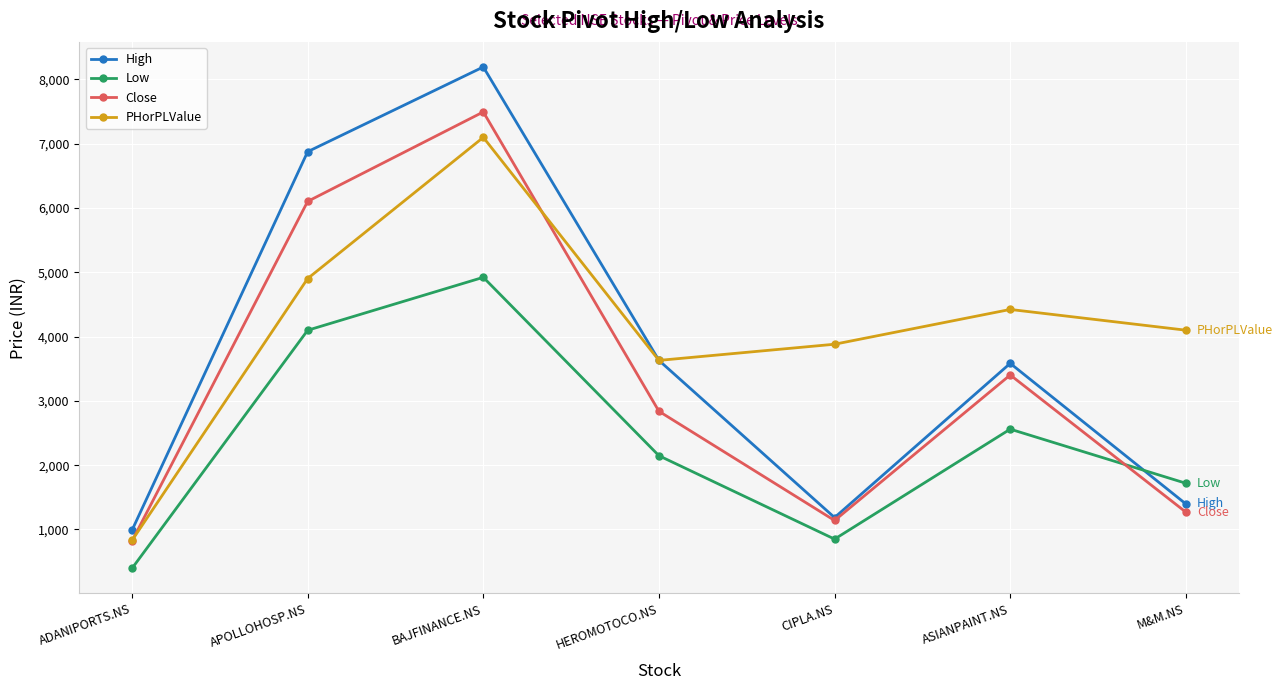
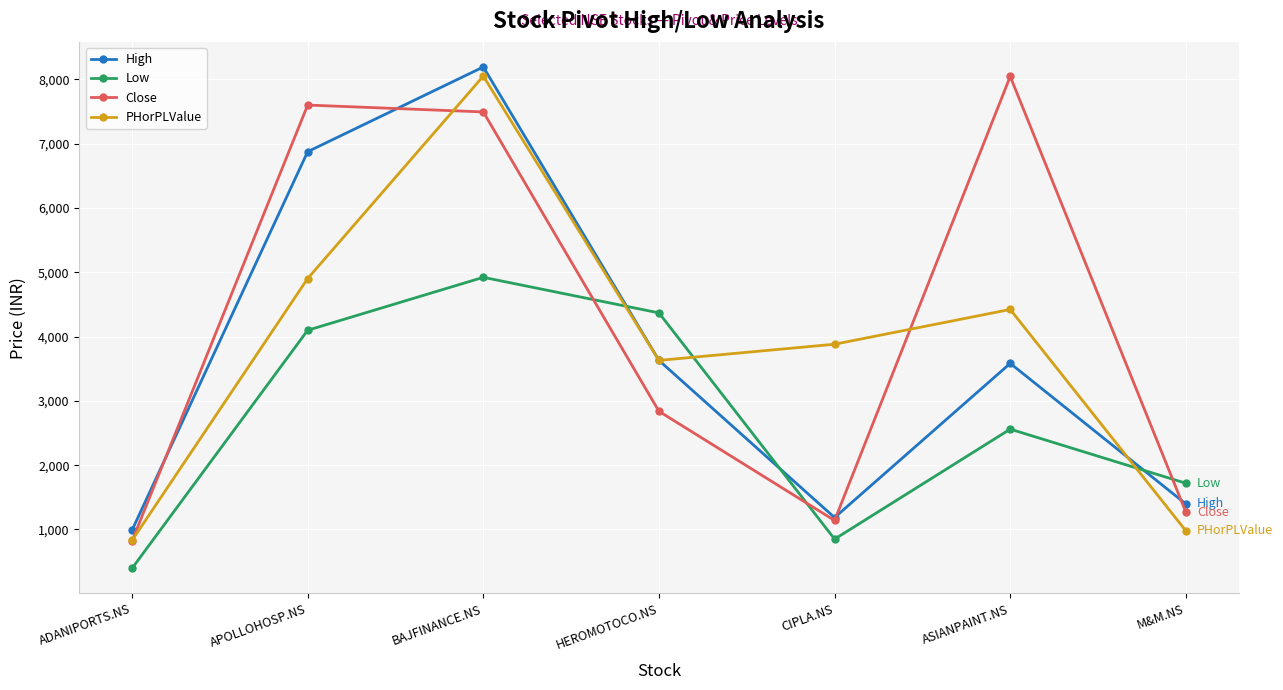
  {
    "High": {
      "ADANIPORTS.NS": "1,000",
      "APOLLOHOSP.NS": "6,900",
      "BAJFINANCE.NS": "8,200",
      "CIPLA.NS": "1,200",
      "ASIANPAINT.NS": "3,600",
      "M&M.NS": "1,400"
    },
    "Low": {
      "ADANIPORTS.NS": "400",
      "APOLLOHOSP.NS": "4,100",
      "BAJFINANCE.NS": "4,900",
-     "HEROMOTOCO.NS": "2,100",
+     "HEROMOTOCO.NS": "4,400",
      "CIPLA.NS": "900",
      "ASIANPAINT.NS": "2,600",
      "M&M.NS": "1,700"
    },
    "Close": {
-     "APOLLOHOSP.NS": "6,100",
+     "APOLLOHOSP.NS": "7,600",
      "BAJFINANCE.NS": "7,500",
      "HEROMOTOCO.NS": "2,800",
      "CIPLA.NS": "1,100",
-     "ASIANPAINT.NS": "3,400",
+     "ASIANPAINT.NS": "8,000",
      "M&M.NS": "1,300"
    },
    "PHorPLValue": {
      "APOLLOHOSP.NS": "4,900",
-     "BAJFINANCE.NS": "7,100",
+     "BAJFINANCE.NS": "8,100",
      "CIPLA.NS": "3,900",
      "ASIANPAINT.NS": "4,400",
-     "M&M.NS": "4,100"
+     "M&M.NS": "1,000"
    }
  }
